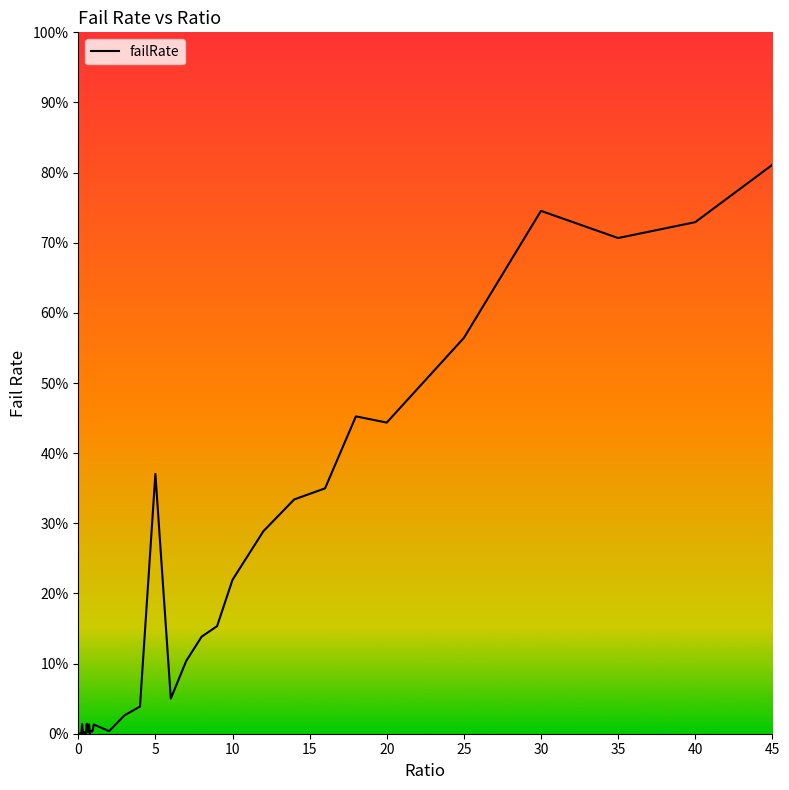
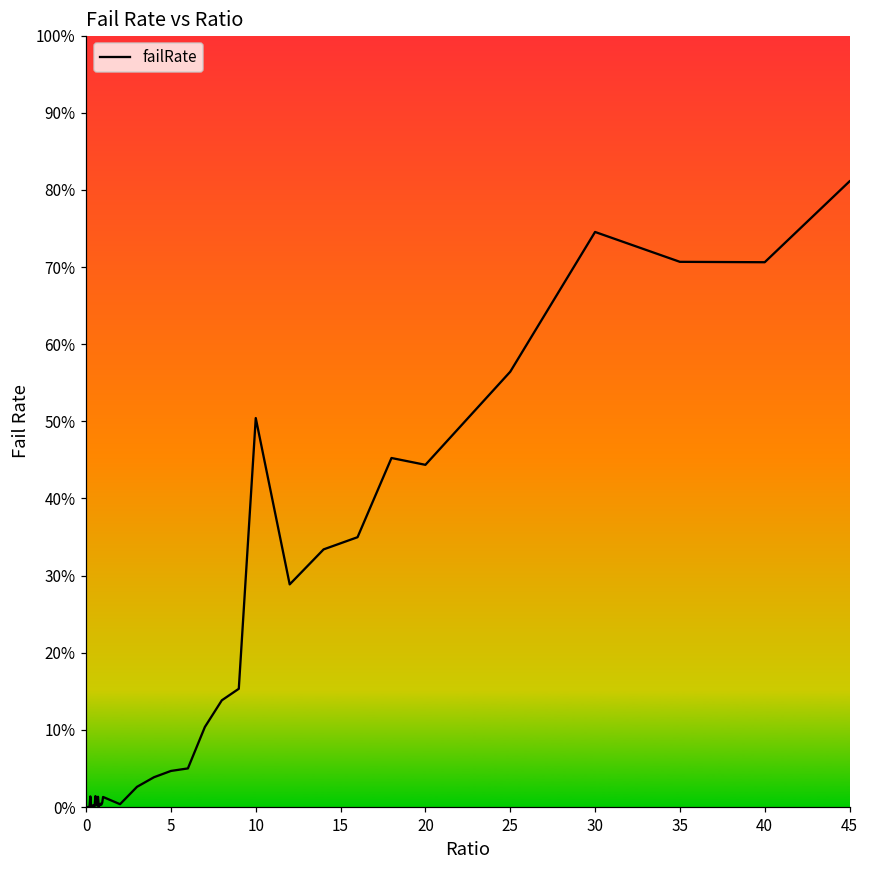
  {
    "0": "0%",
-   "5": "37%",
-   "10": "22%",
+   "5": "5%",
+   "10": "50%",
    "20": "44%",
    "25": "56%",
    "30": "75%",
    "35": "71%",
-   "40": "73%",
+   "40": "71%",
    "45": "81%"
  }
